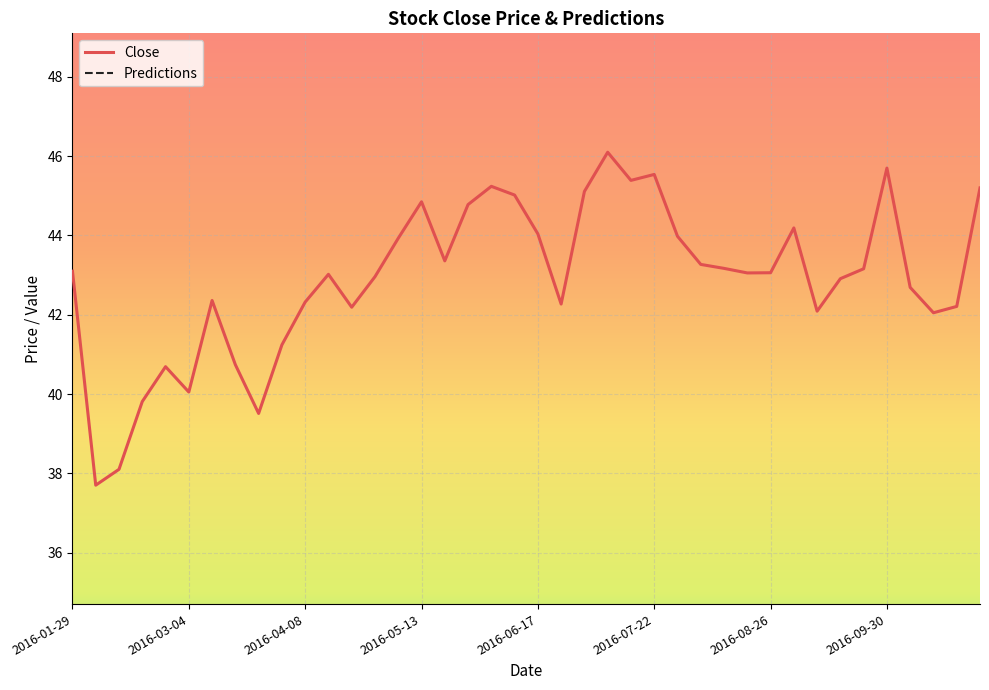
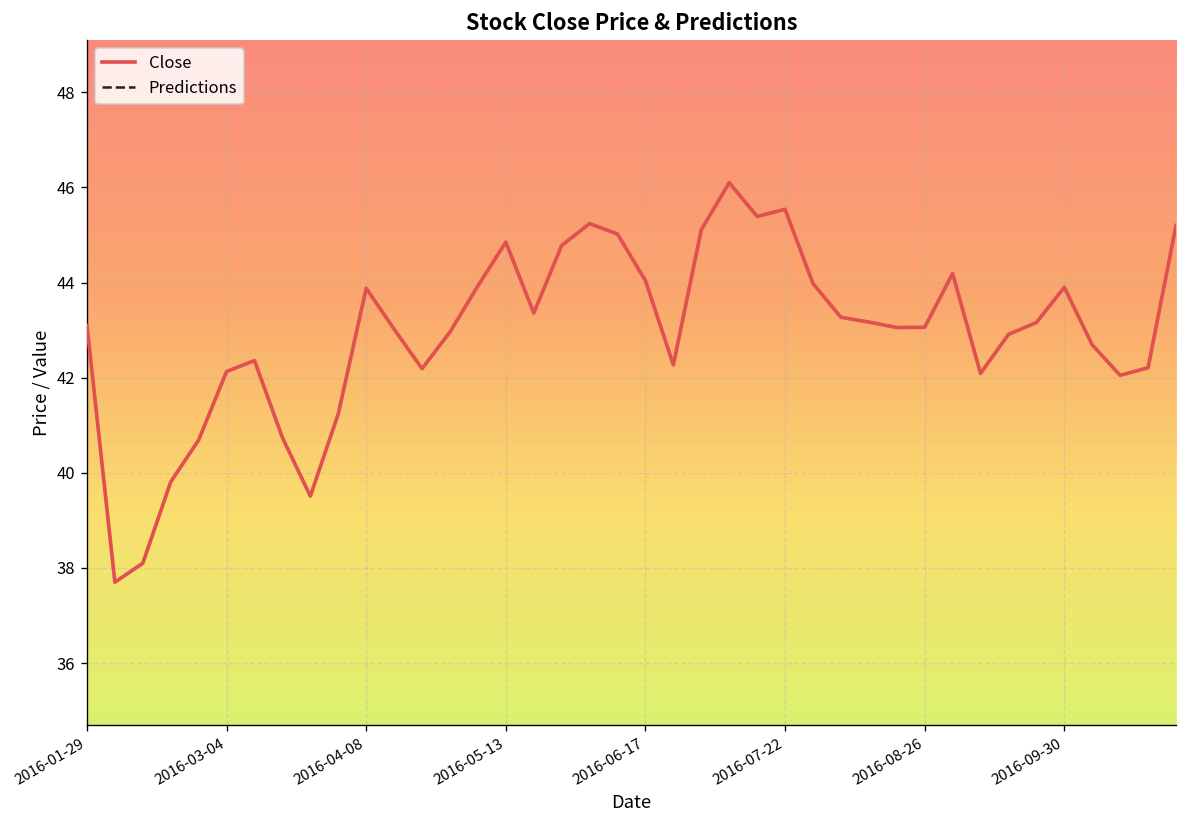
  {
    "Close": {
      "2016-01-29": 43.1,
-     "2016-03-04": 40.1,
-     "2016-04-08": 42.3,
+     "2016-03-04": 42.1,
+     "2016-04-08": 43.9,
      "2016-05-13": 44.9,
      "2016-06-17": 44.0,
      "2016-07-22": 45.5,
      "2016-08-26": 43.1,
-     "2016-09-30": 45.7
+     "2016-09-30": 43.9
    }
  }
